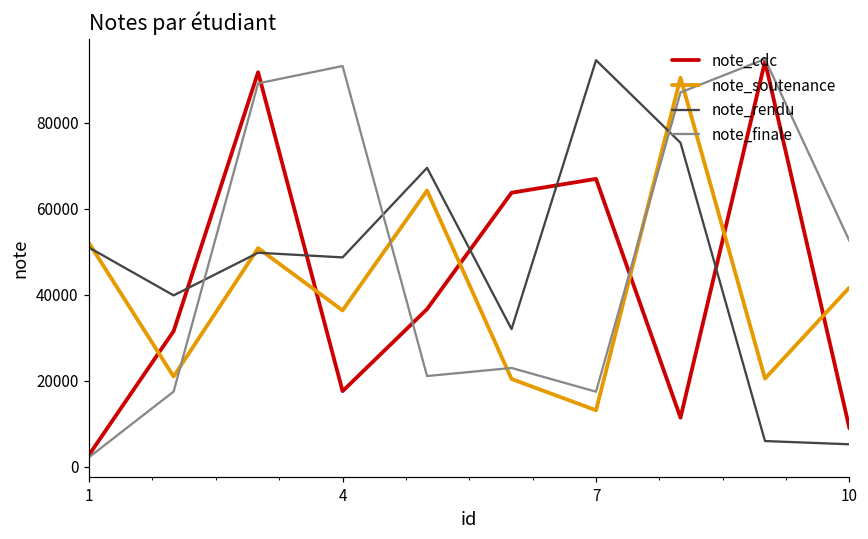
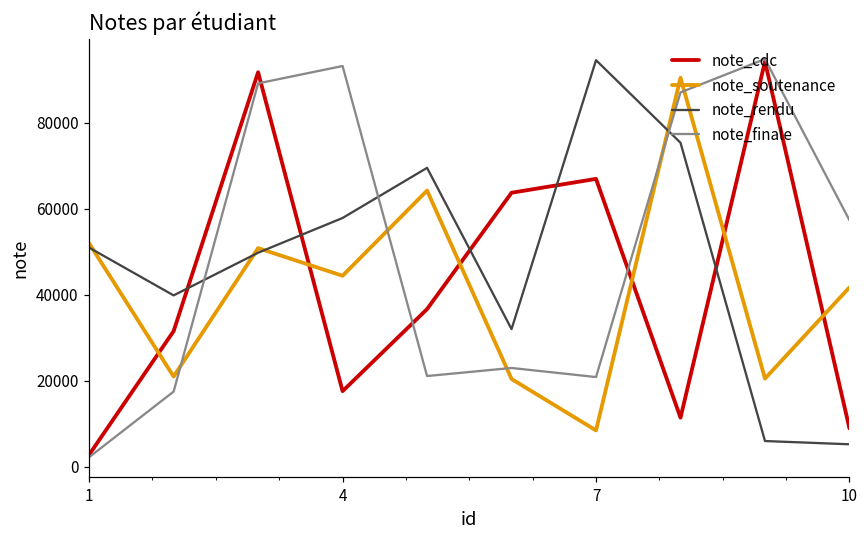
  {
    "note_cdc": {
      "4": 18000,
      "7": 67000,
      "10": 9000
    },
    "note_soutenance": {
      "1": 52000,
-     "4": 36000,
-     "7": 13000,
+     "4": 44000,
+     "7": 8000,
      "10": 42000
    },
    "note_rendu": {
      "1": 51000,
-     "4": 49000,
+     "4": 58000,
      "7": 95000,
      "10": 5000
    },
    "note_finale": {
      "4": 93000,
-     "7": 17000,
-     "10": 53000
+     "7": 21000,
+     "10": 57000
    }
  }
